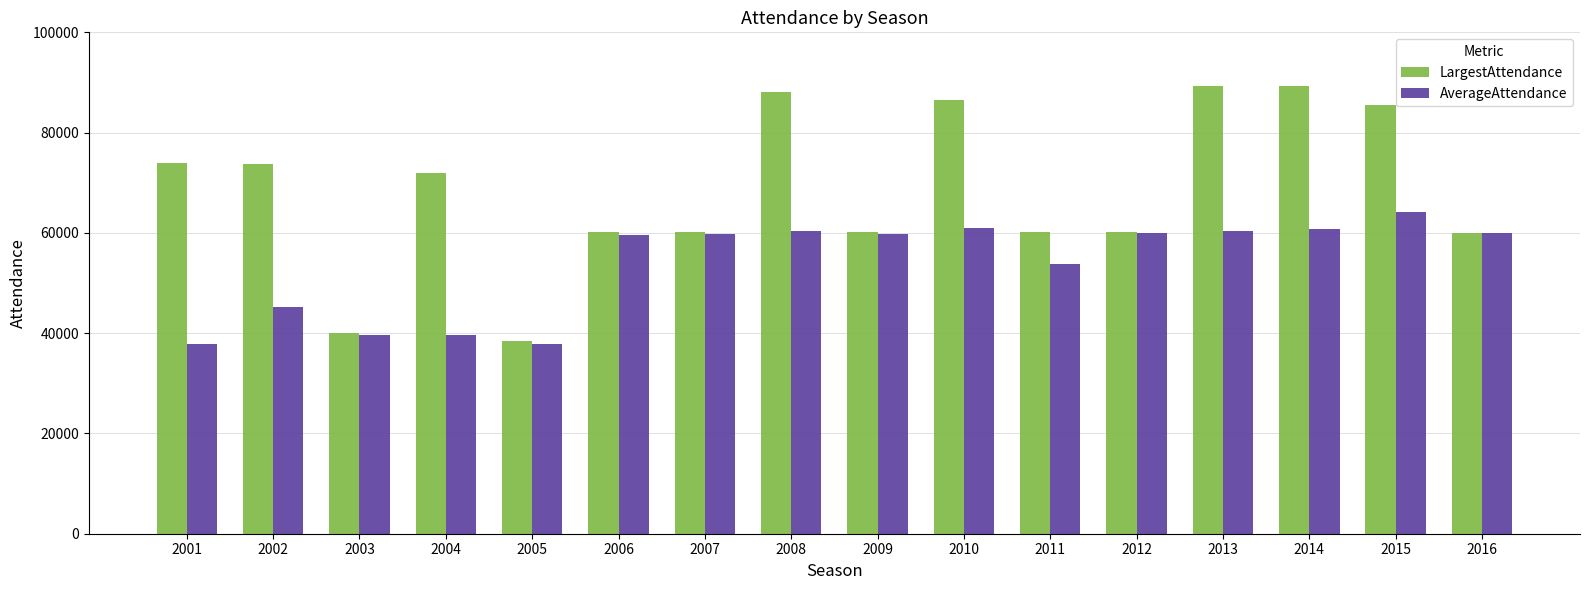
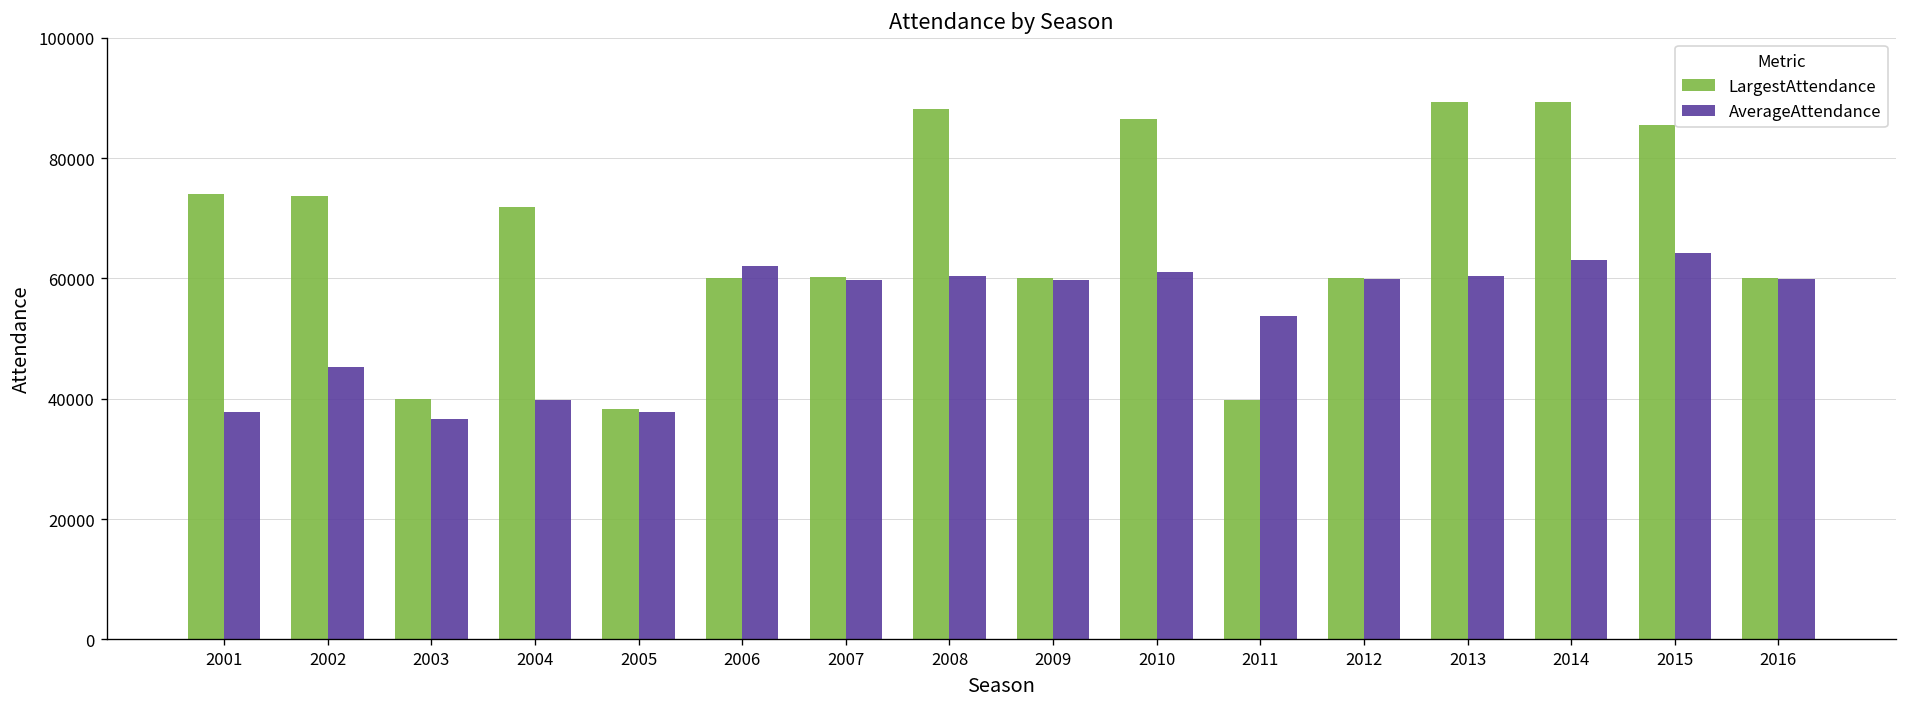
  {
    "LargestAttendance": {
      "2001": 74000,
      "2002": 74000,
      "2003": 40000,
      "2004": 72000,
      "2005": 38000,
      "2006": 60000,
      "2007": 60000,
      "2008": 88000,
      "2009": 60000,
      "2010": 86000,
-     "2011": 60000,
+     "2011": 40000,
      "2012": 60000,
      "2013": 89000,
      "2014": 89000,
      "2015": 85000,
      "2016": 60000
    },
    "AverageAttendance": {
      "2001": 38000,
      "2002": 45000,
-     "2003": 40000,
+     "2003": 37000,
      "2004": 40000,
      "2005": 38000,
-     "2006": 60000,
+     "2006": 62000,
      "2007": 60000,
      "2008": 60000,
      "2009": 60000,
      "2010": 61000,
      "2011": 54000,
      "2012": 60000,
      "2013": 60000,
-     "2014": 61000,
+     "2014": 63000,
      "2015": 64000,
      "2016": 60000
    }
  }
